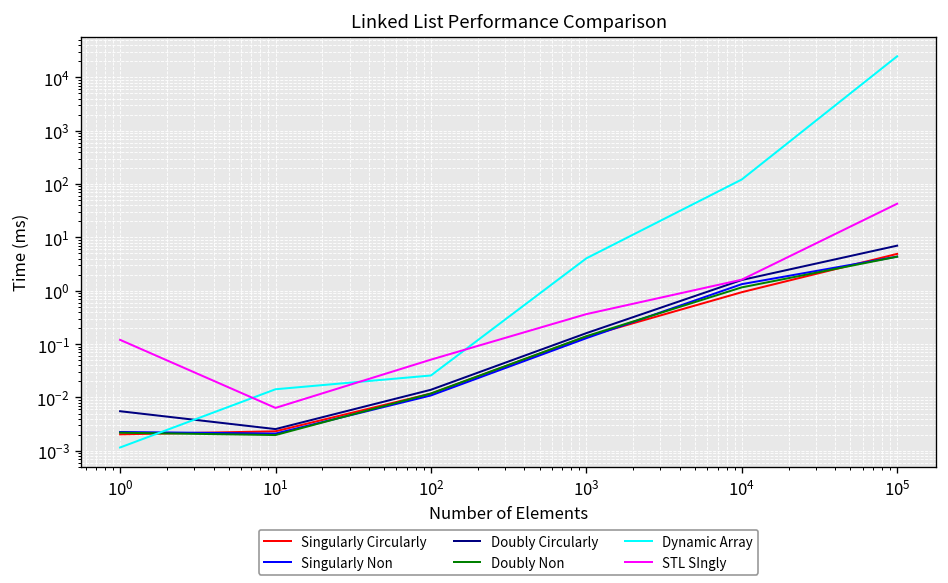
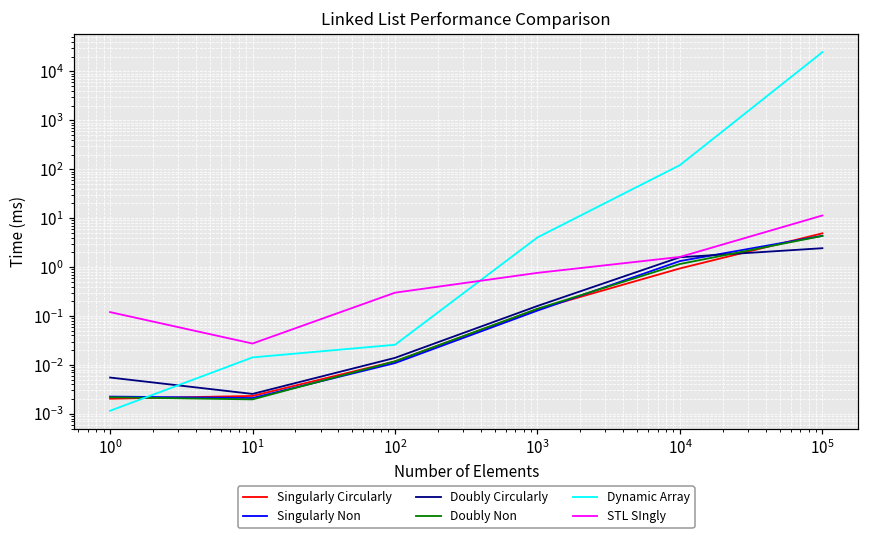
  {
    "Singularly Circularly": {
      "10^4": 0.9
    },
    "Singularly Non": {
      "10^4": 1.3
    },
    "Doubly Circularly": {
      "10^0": 0.006,
      "10^2": 0.014,
-     "10^5": 7
+     "10^5": 2
    },
    "Doubly Non": {
      "10^4": 1.2
    },
    "Dynamic Array": {
      "10^0": 0.0012,
      "10^1": 0.014,
      "10^2": 0.03,
      "10^3": 4,
      "10^4": 120,
      "10^5": 20000
    },
    "STL SIngly": {
      "10^0": 0.12,
-     "10^1": 0.006,
-     "10^2": 0.05,
-     "10^3": 0.4,
-     "10^5": 40
+     "10^1": 0.03,
+     "10^2": 0.3,
+     "10^3": 0.8,
+     "10^5": 11
    }
  }
